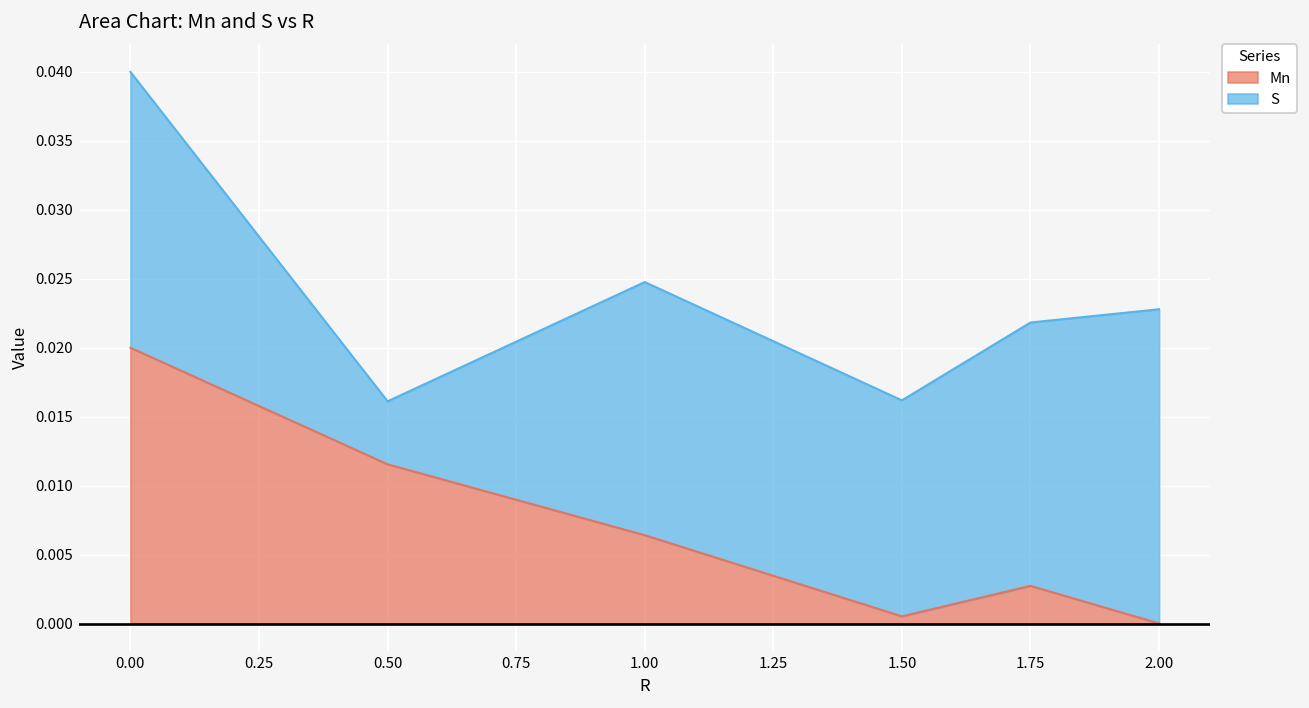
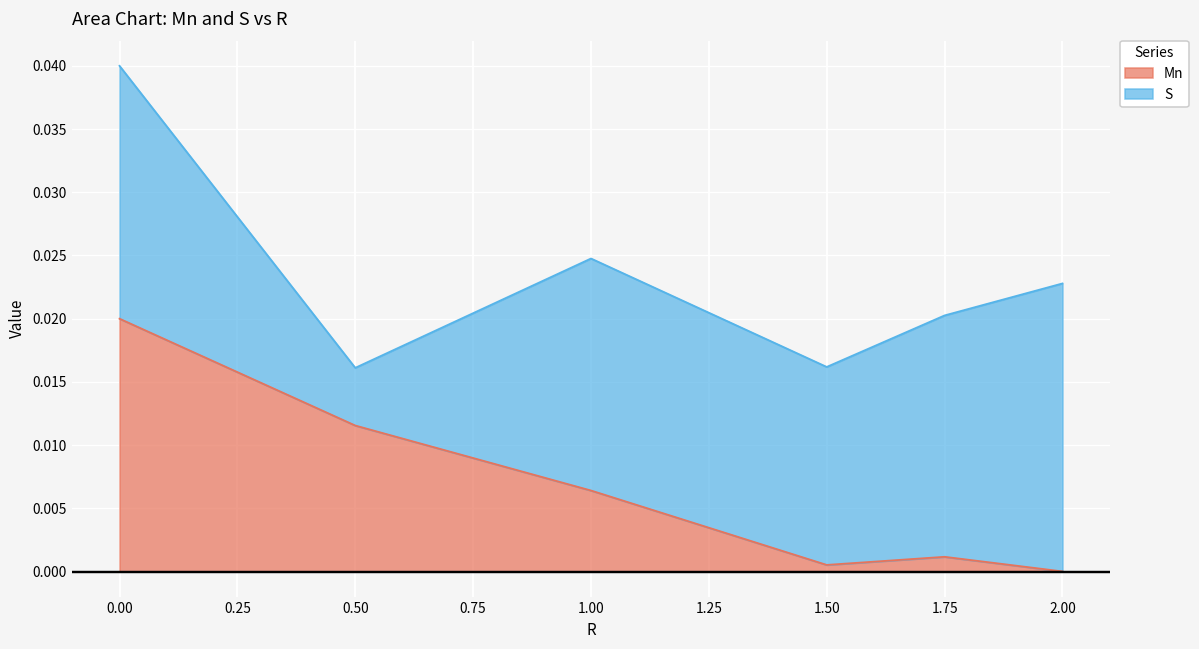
  {
    "Mn": {
      "0.00": 0.0200,
      "0.50": 0.0115,
      "1.00": 0.0064,
      "1.50": 0.0005,
-     "1.75": 0.0027,
+     "1.75": 0.0012,
      "2.00": 0.0000
    },
    "S": {
      "0.00": 0.0200,
      "0.50": 0.0046,
      "1.00": 0.0184,
      "1.50": 0.0157,
      "1.75": 0.0191,
      "2.00": 0.0228
    }
  }
